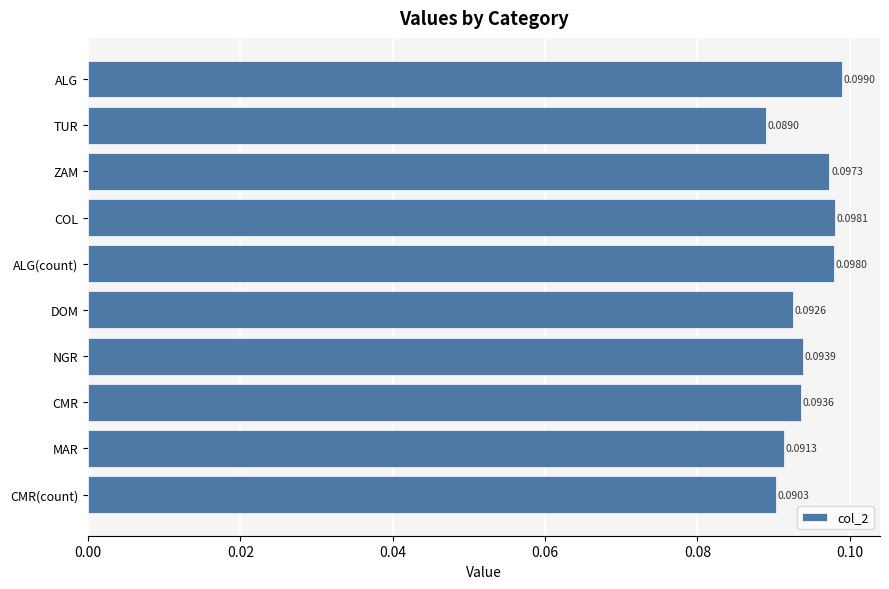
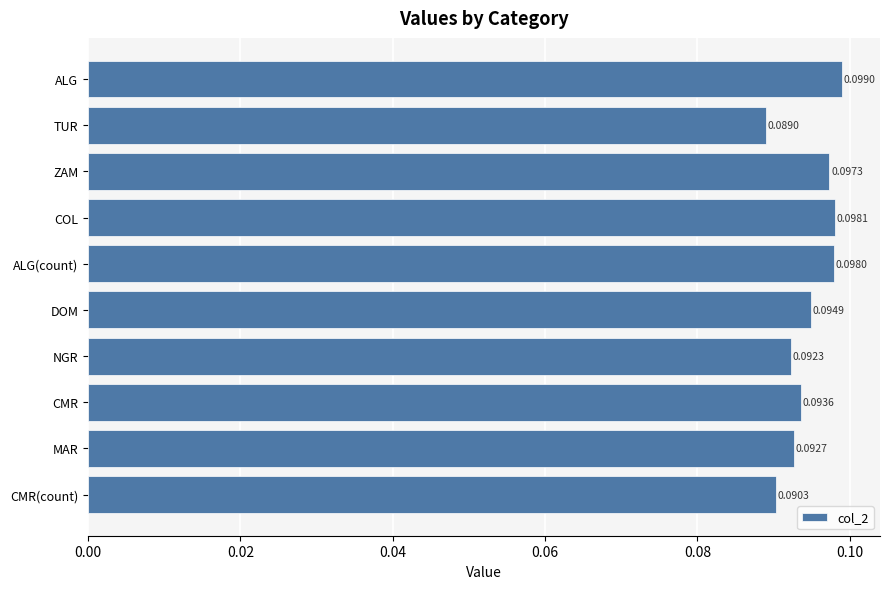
  {
    "ALG": 0.0990,
    "TUR": 0.0890,
    "ZAM": 0.0973,
    "COL": 0.0981,
    "ALG(count)": 0.0980,
-   "DOM": 0.0926,
-   "NGR": 0.0939,
+   "DOM": 0.0949,
+   "NGR": 0.0923,
    "CMR": 0.0936,
-   "MAR": 0.0913,
+   "MAR": 0.0927,
    "CMR(count)": 0.0903
  }
